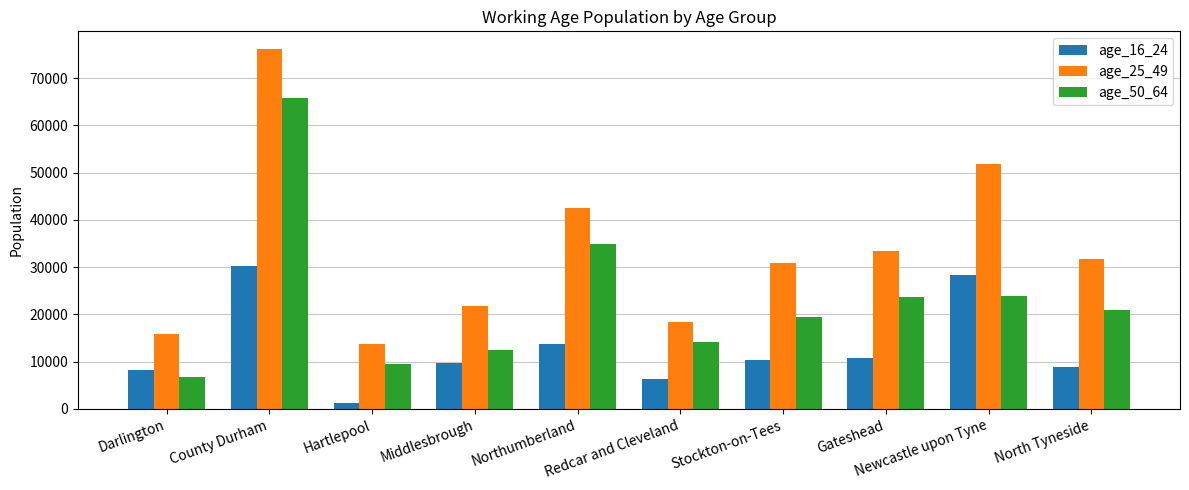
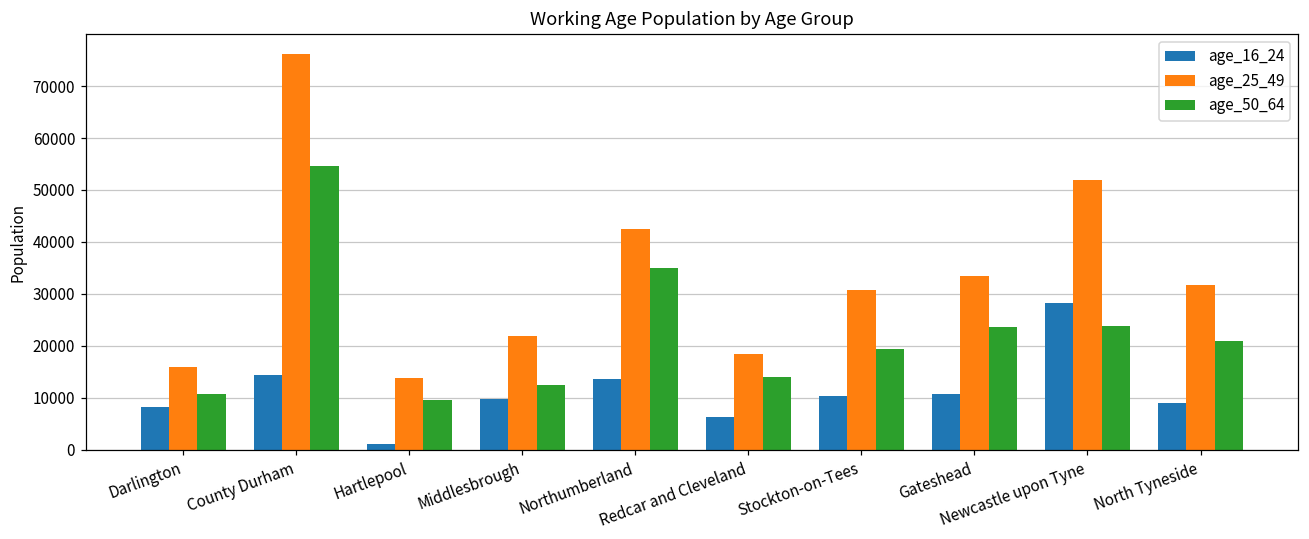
  {
    "age_16_24": {
      "Darlington": 8000,
-     "County Durham": 30000,
+     "County Durham": 14000,
      "Hartlepool": 1000,
      "Middlesbrough": 10000,
      "Northumberland": 14000,
      "Redcar and Cleveland": 6000,
      "Stockton-on-Tees": 10000,
      "Gateshead": 11000,
      "Newcastle upon Tyne": 28000,
      "North Tyneside": 9000
    },
    "age_25_49": {
      "Darlington": 16000,
      "County Durham": 76000,
      "Hartlepool": 14000,
      "Middlesbrough": 22000,
      "Northumberland": 43000,
      "Redcar and Cleveland": 18000,
      "Stockton-on-Tees": 31000,
      "Gateshead": 33000,
      "Newcastle upon Tyne": 52000,
      "North Tyneside": 32000
    },
    "age_50_64": {
-     "Darlington": 7000,
-     "County Durham": 66000,
+     "Darlington": 11000,
+     "County Durham": 55000,
      "Hartlepool": 10000,
      "Middlesbrough": 13000,
      "Northumberland": 35000,
      "Redcar and Cleveland": 14000,
      "Stockton-on-Tees": 19000,
      "Gateshead": 24000,
      "Newcastle upon Tyne": 24000,
      "North Tyneside": 21000
    }
  }
